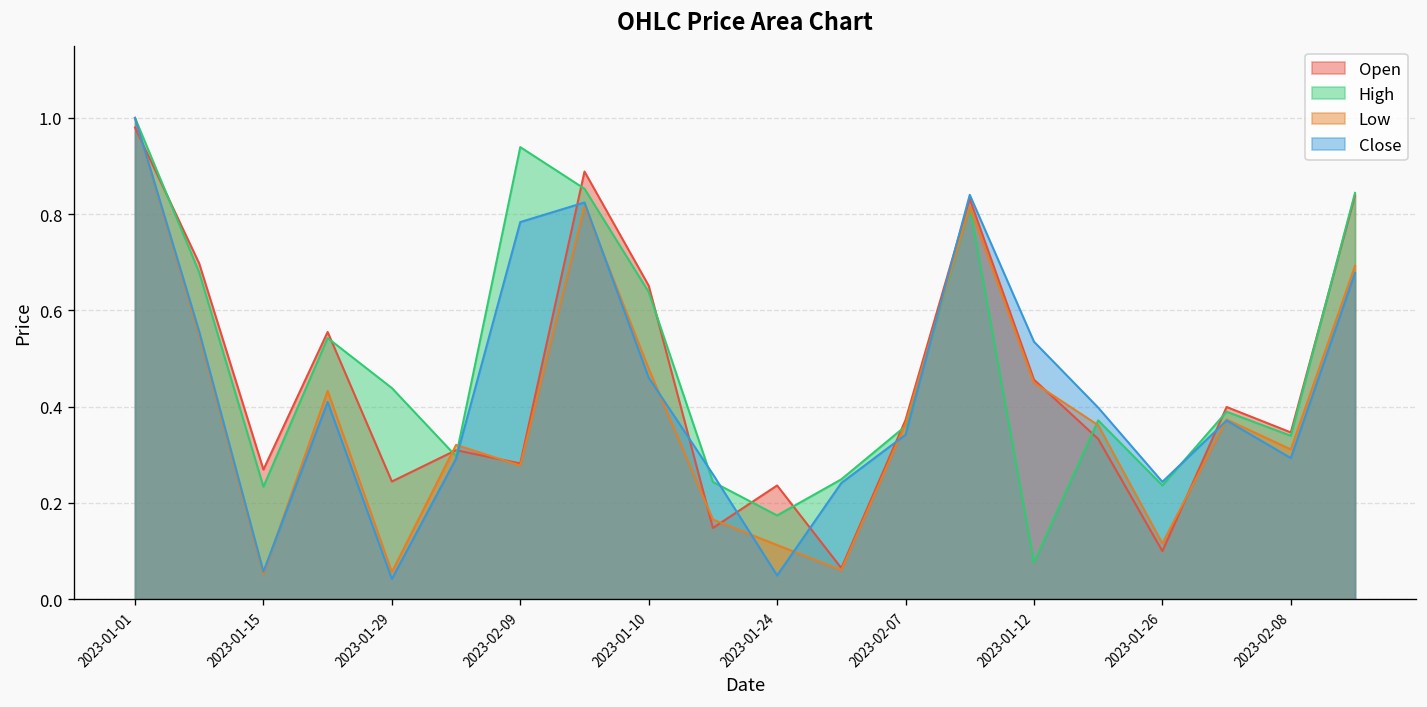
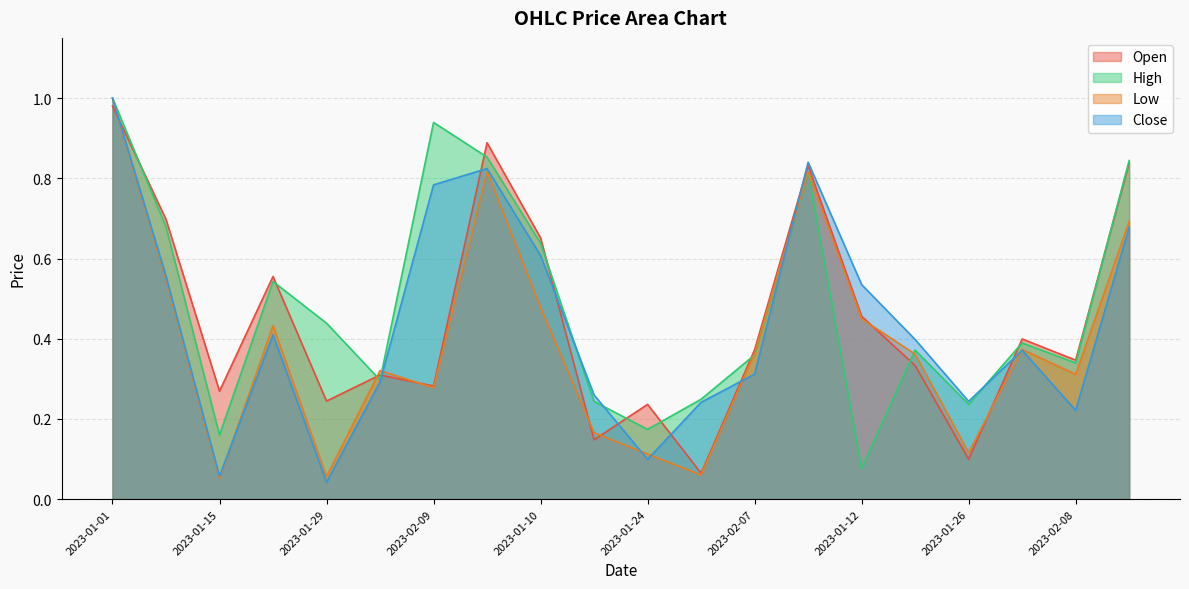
  {
    "High": {
-     "2023-01-15": 0.23,
+     "2023-01-15": 0.16,
      "2023-01-29": 0.44,
      "2023-02-09": 0.94,
      "2023-01-10": 0.64,
      "2023-01-24": 0.17,
      "2023-01-12": 0.08,
      "2023-01-26": 0.24,
      "2023-02-08": 0.34
    },
    "Close": {
      "2023-01-29": 0.04,
      "2023-02-09": 0.78,
-     "2023-01-10": 0.46,
-     "2023-01-24": 0.05,
-     "2023-02-07": 0.34,
+     "2023-01-10": 0.61,
+     "2023-01-24": 0.10,
+     "2023-02-07": 0.31,
      "2023-01-12": 0.54,
      "2023-01-26": 0.24,
-     "2023-02-08": 0.29
+     "2023-02-08": 0.22
    }
  }
